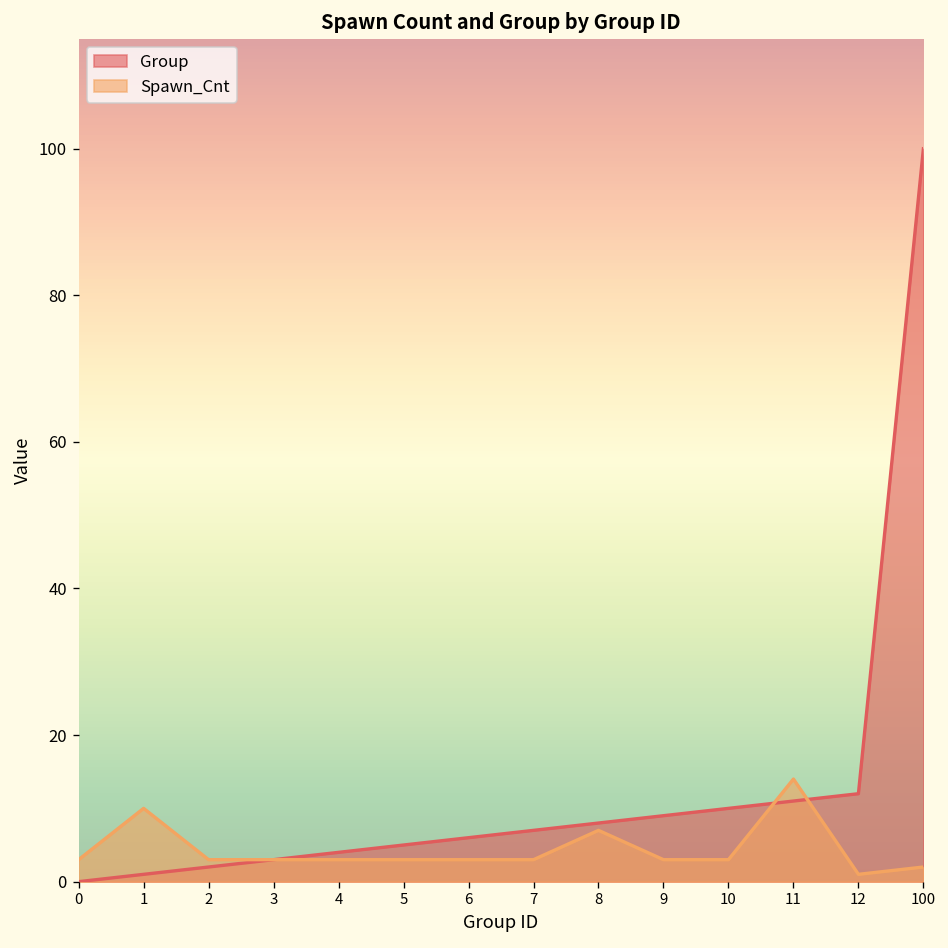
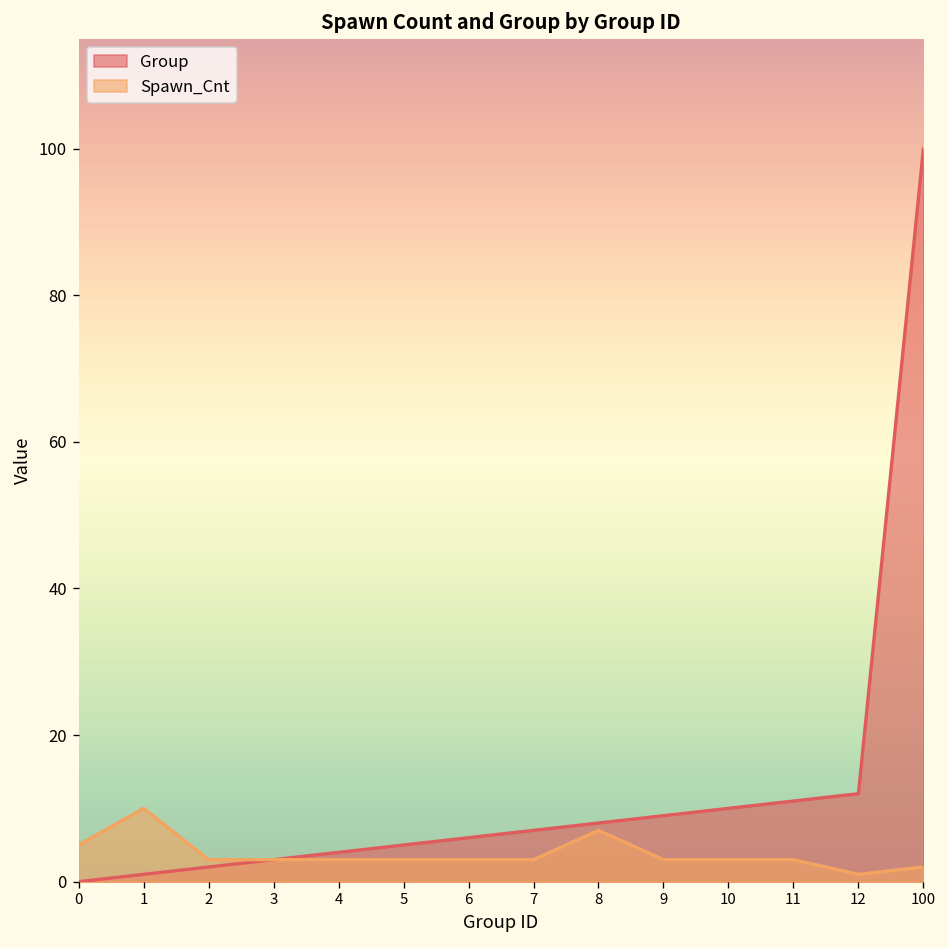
  {
    "Group": {
      "0": 0,
      "1": 1,
      "2": 2,
      "4": 4,
      "5": 5,
      "6": 6,
      "7": 7,
      "8": 8,
      "9": 9,
      "10": 10,
      "11": 11,
      "12": 12,
      "100": 100
    },
    "Spawn_Cnt": {
-     "0": 3,
+     "0": 5,
      "1": 10,
      "2": 3,
      "4": 3,
      "5": 3,
      "6": 3,
      "7": 3,
      "8": 7,
      "9": 3,
      "10": 3,
-     "11": 14,
+     "11": 3,
      "12": 1,
      "100": 2
    }
  }
